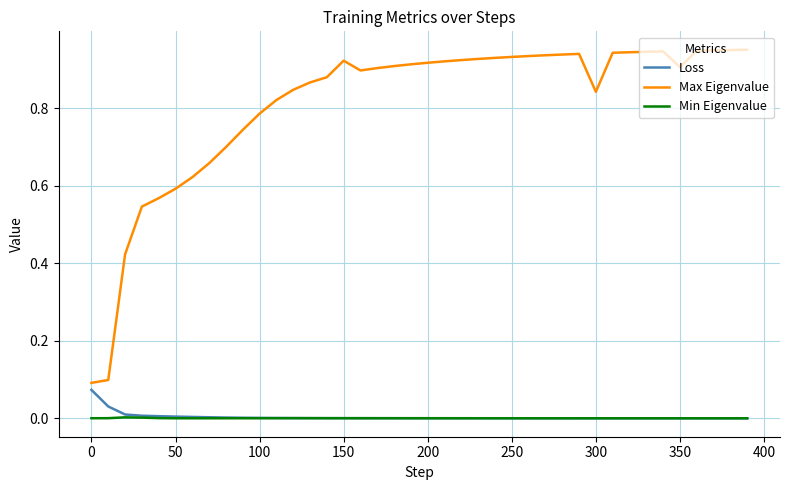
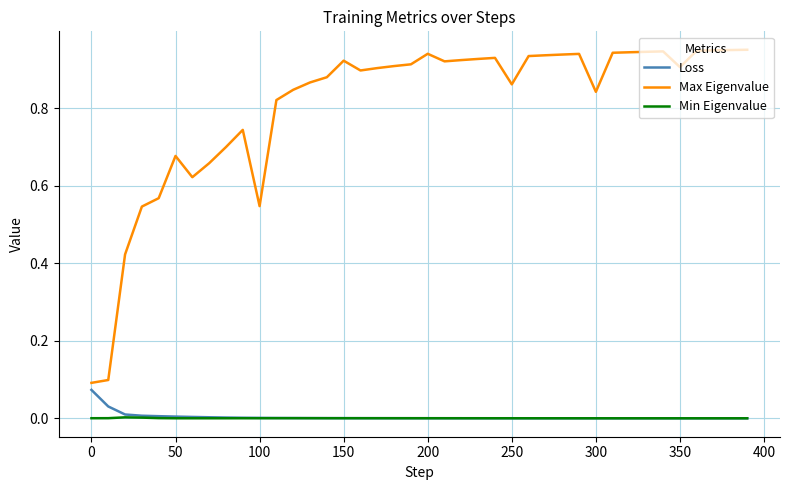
  {
    "Loss": {
      "0": 0.07
    },
    "Max Eigenvalue": {
      "0": 0.09,
-     "50": 0.59,
-     "100": 0.79,
+     "50": 0.68,
+     "100": 0.55,
      "150": 0.92,
-     "200": 0.92,
-     "250": 0.93,
+     "200": 0.94,
+     "250": 0.86,
      "300": 0.84
    },
    "Min Eigenvalue": {
      "0": 0.00
    }
  }
